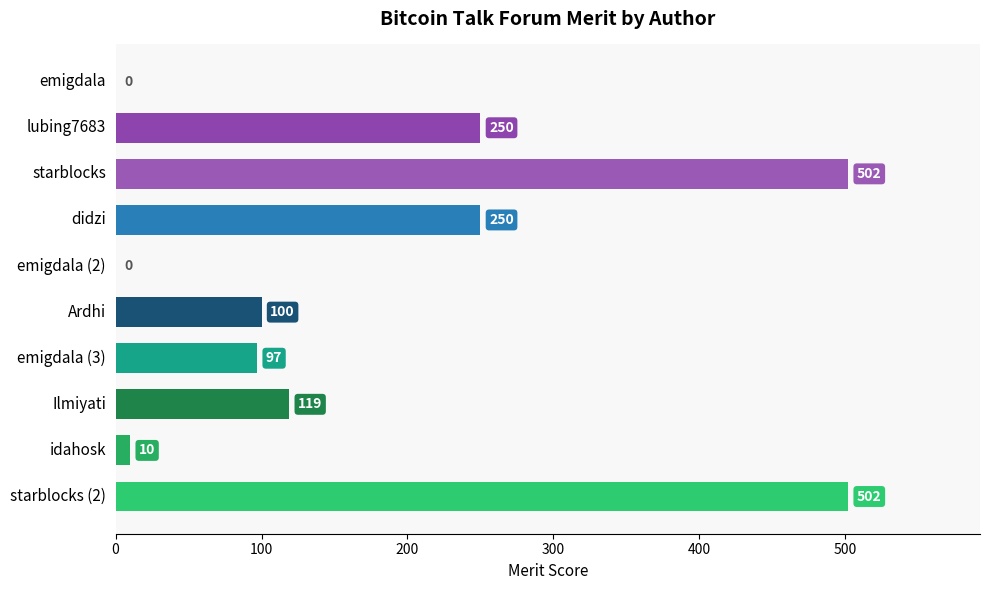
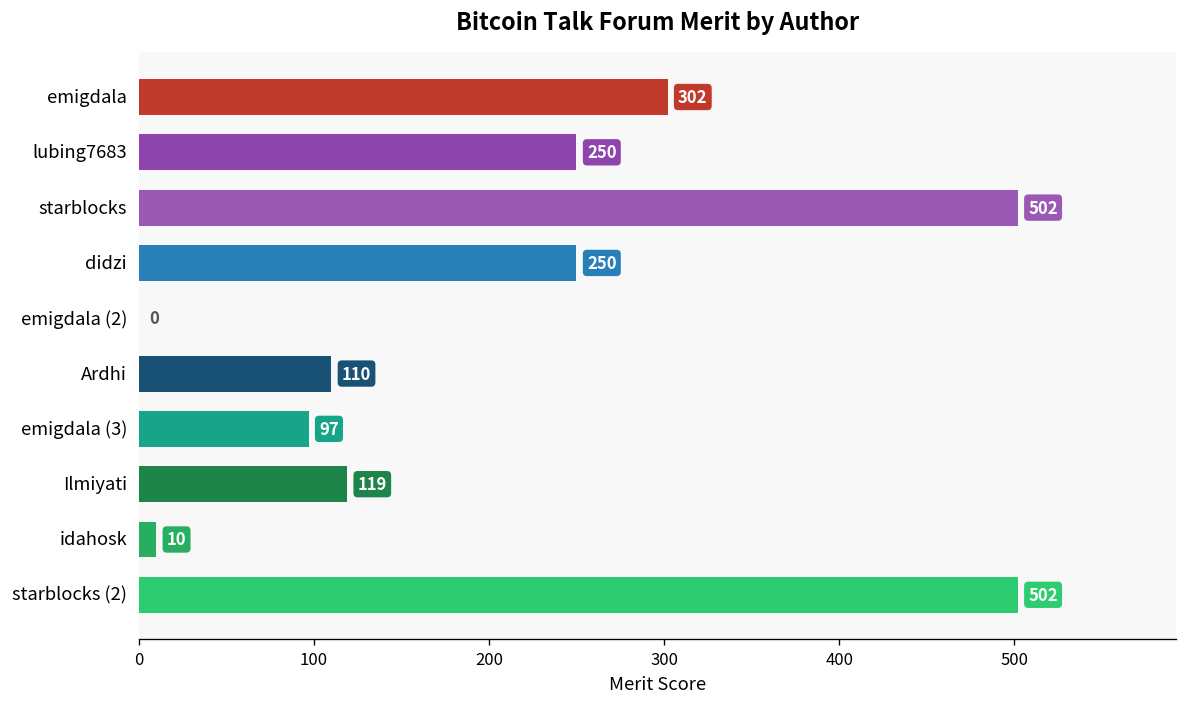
  {
-   "emigdala": 0,
+   "emigdala": 302,
    "emigdala (2)": 0,
-   "Ardhi": 100
+   "Ardhi": 110
  }
